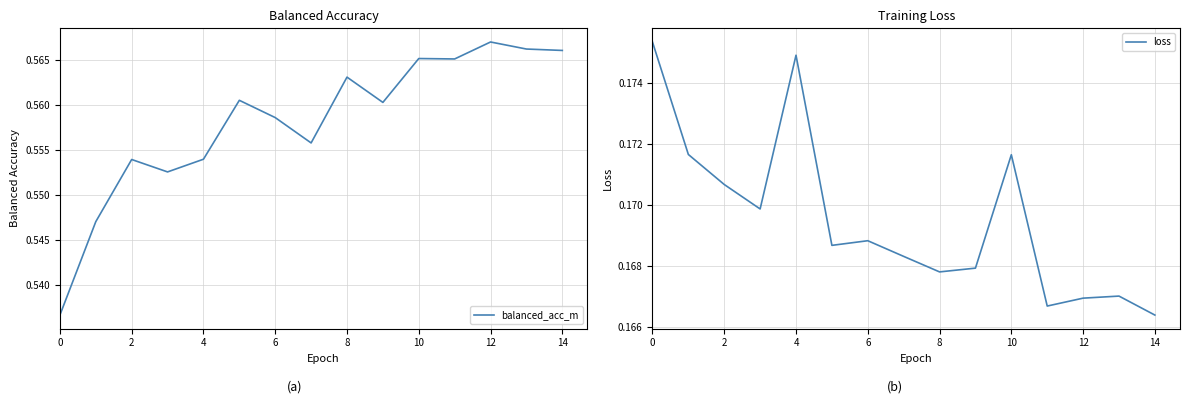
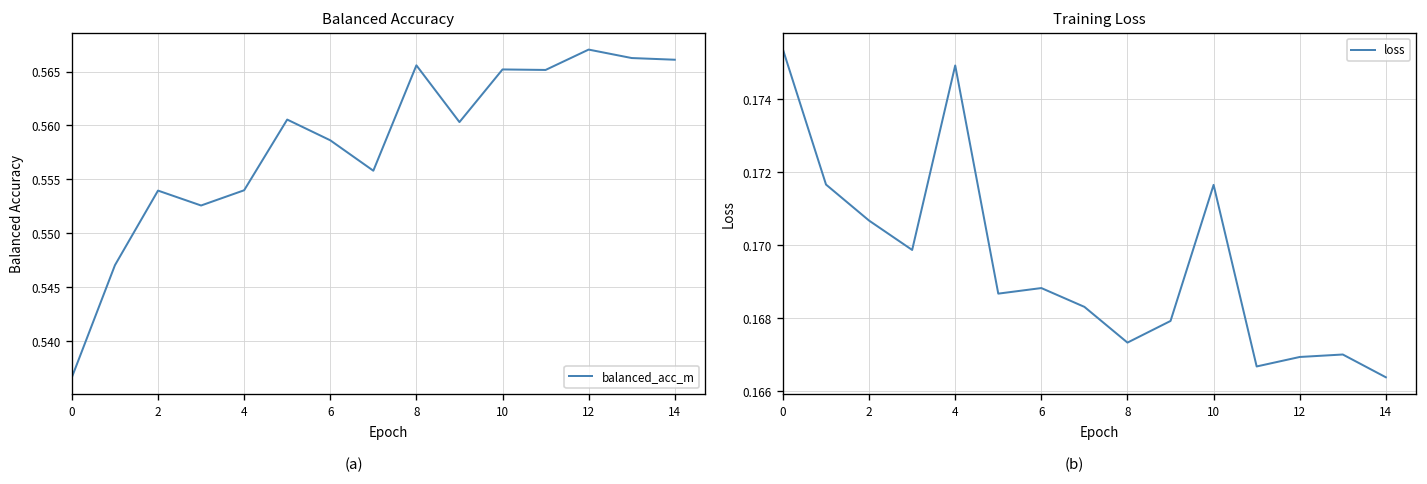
  {
    "Balanced Accuracy": {
      "0": 0.537,
      "2": 0.554,
      "4": 0.554,
      "6": 0.559,
-     "8": 0.563,
+     "8": 0.566,
      "10": 0.565,
      "12": 0.567,
      "14": 0.566
    },
    "Training Loss": {
      "0": 0.1753,
      "2": 0.1707,
      "4": 0.1749,
      "6": 0.1688,
-     "8": 0.1678,
+     "8": 0.1673,
      "10": 0.1716,
      "12": 0.1669,
      "14": 0.1664
    }
  }
